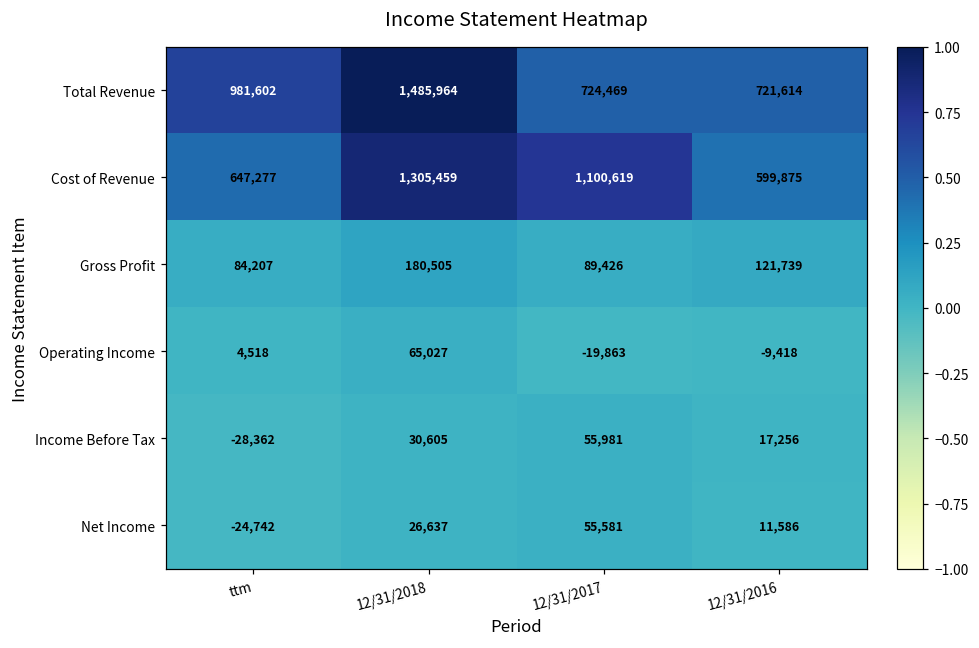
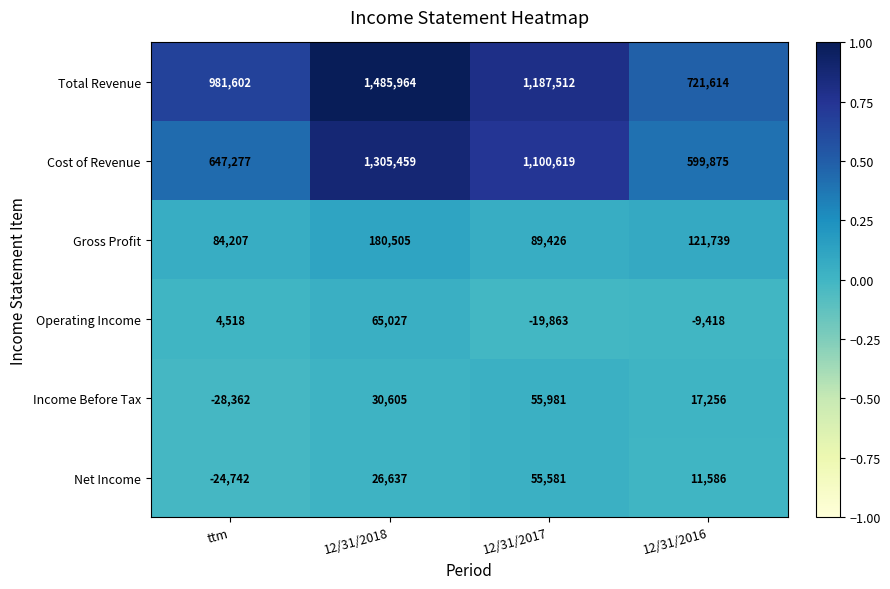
  {
    "Total Revenue": {
      "ttm": "981,602",
      "12/31/2018": "1,485,964",
-     "12/31/2017": "724,469",
+     "12/31/2017": "1,187,512",
      "12/31/2016": "721,614"
    },
    "Cost of Revenue": {
      "ttm": "647,277",
      "12/31/2018": "1,305,459",
      "12/31/2017": "1,100,619",
      "12/31/2016": "599,875"
    },
    "Gross Profit": {
      "ttm": "84,207",
      "12/31/2018": "180,505",
      "12/31/2017": "89,426",
      "12/31/2016": "121,739"
    },
    "Operating Income": {
      "ttm": "4,518",
      "12/31/2018": "65,027",
      "12/31/2017": "-19,863",
      "12/31/2016": "-9,418"
    },
    "Income Before Tax": {
      "ttm": "-28,362",
      "12/31/2018": "30,605",
      "12/31/2017": "55,981",
      "12/31/2016": "17,256"
    },
    "Net Income": {
      "ttm": "-24,742",
      "12/31/2018": "26,637",
      "12/31/2017": "55,581",
      "12/31/2016": "11,586"
    }
  }
